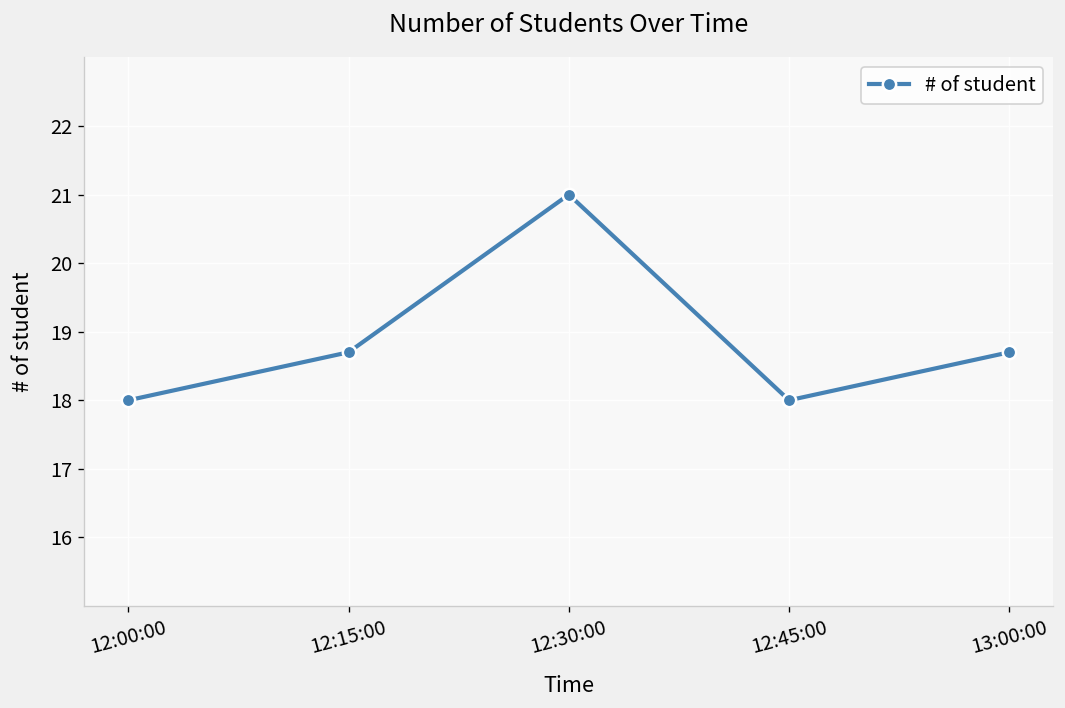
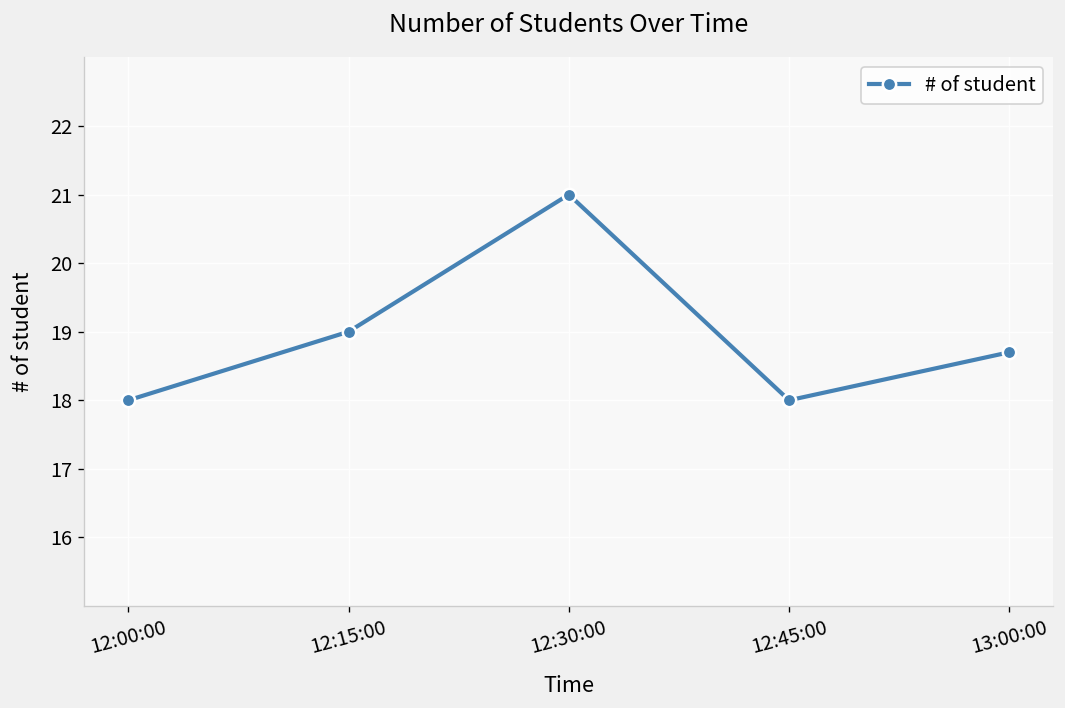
  {
    "12:00:00": 18.0,
-   "12:15:00": 18.7,
+   "12:15:00": 19.0,
    "12:30:00": 21.0,
    "12:45:00": 18.0,
    "13:00:00": 18.7
  }
